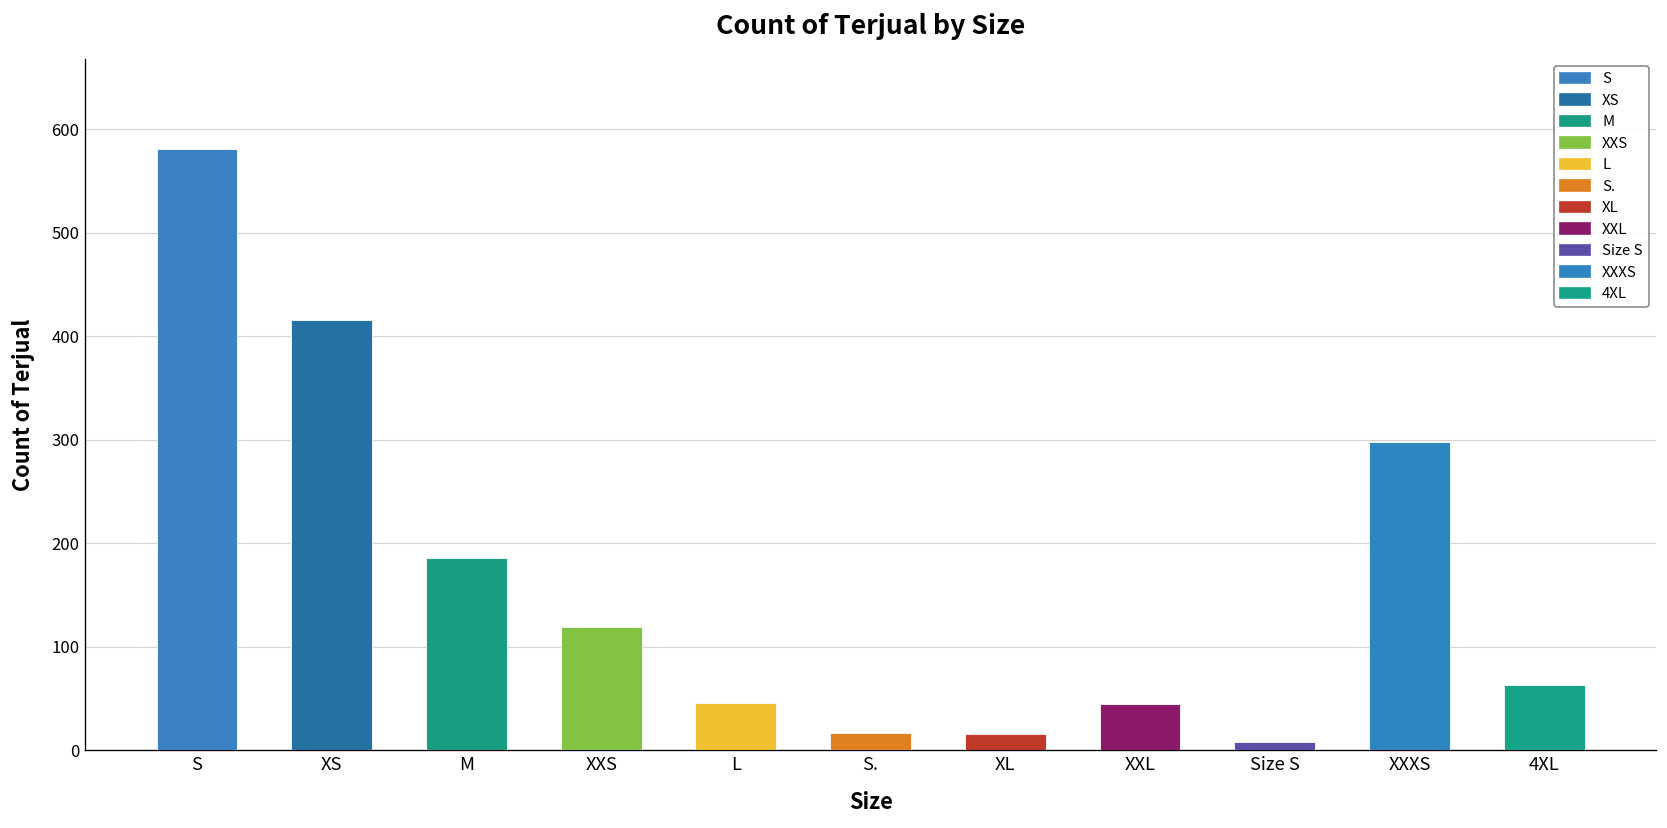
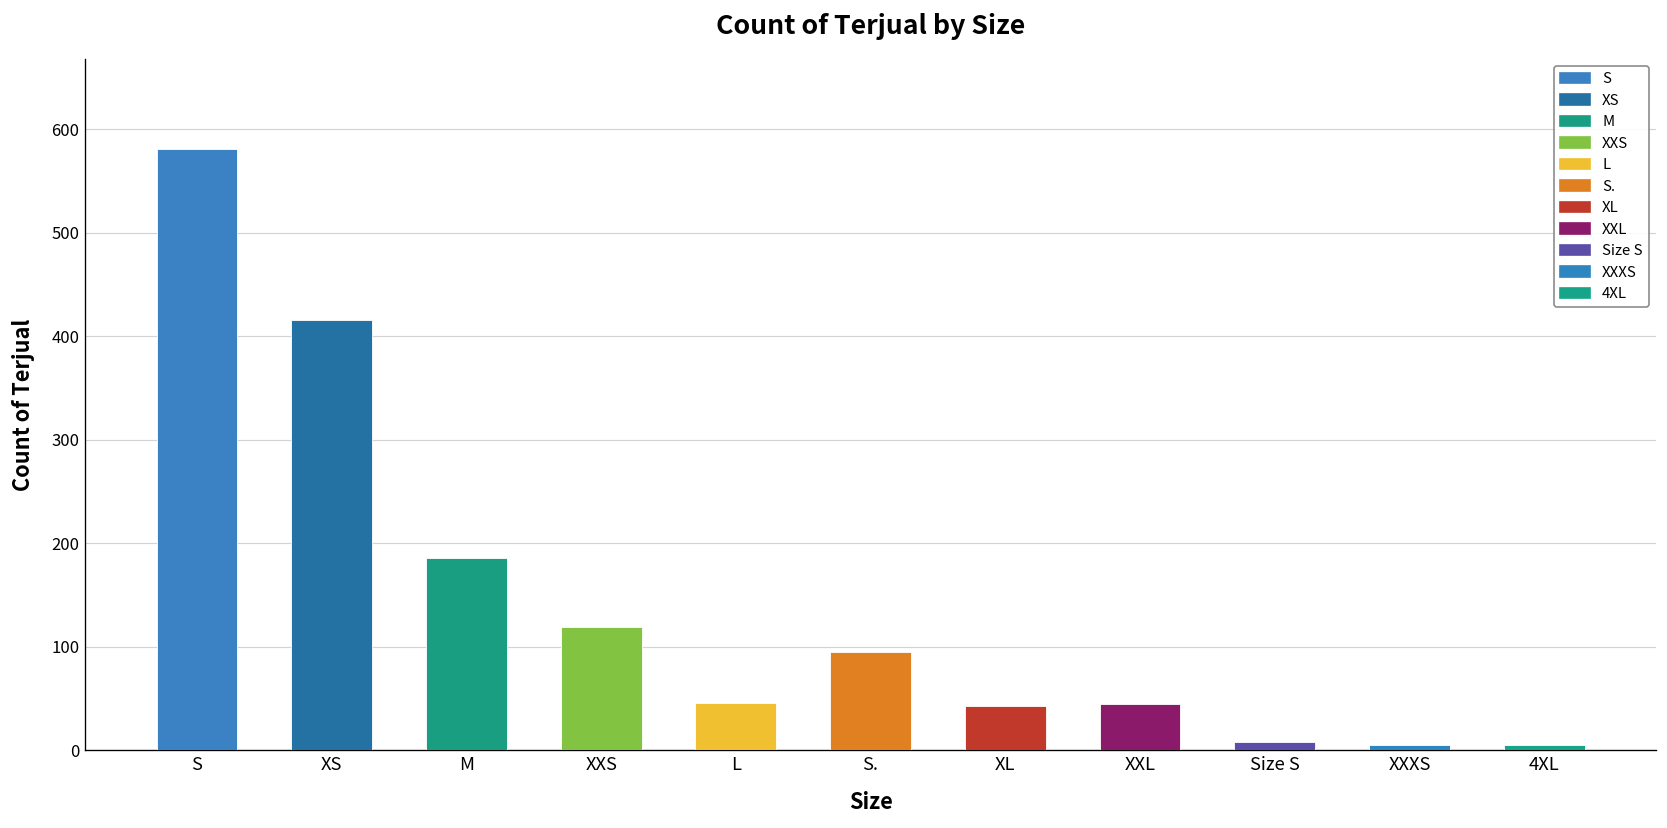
  {
    "S": 580,
    "XS": 420,
    "M": 190,
    "XXS": 120,
    "L": 50,
-   "S.": 20,
-   "XL": 20,
+   "S.": 100,
+   "XL": 40,
    "XXL": 50,
    "Size S": 10,
-   "XXXS": 300,
-   "4XL": 60
+   "XXXS": 10,
+   "4XL": 10
  }
